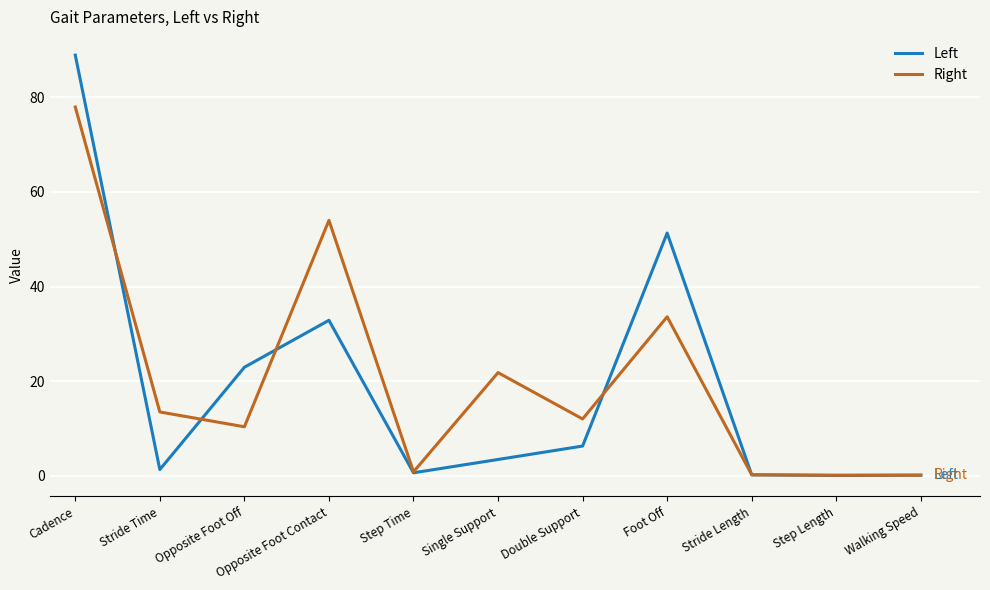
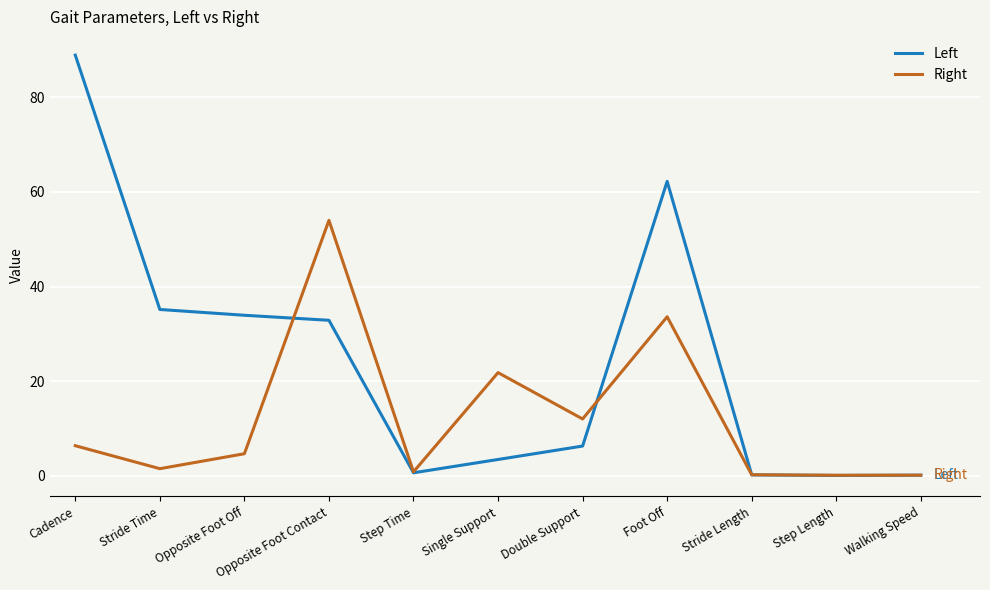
  {
    "Left": {
      "Cadence": 89,
-     "Stride Time": 1,
-     "Opposite Foot Off": 23,
+     "Stride Time": 35,
+     "Opposite Foot Off": 34,
      "Opposite Foot Contact": 33,
      "Single Support": 3,
      "Double Support": 6,
-     "Foot Off": 51
+     "Foot Off": 62
    },
    "Right": {
-     "Cadence": 78,
-     "Stride Time": 14,
-     "Opposite Foot Off": 10,
+     "Cadence": 6,
+     "Stride Time": 2,
+     "Opposite Foot Off": 5,
      "Opposite Foot Contact": 54,
      "Single Support": 22,
      "Double Support": 12,
      "Foot Off": 34
    }
  }
